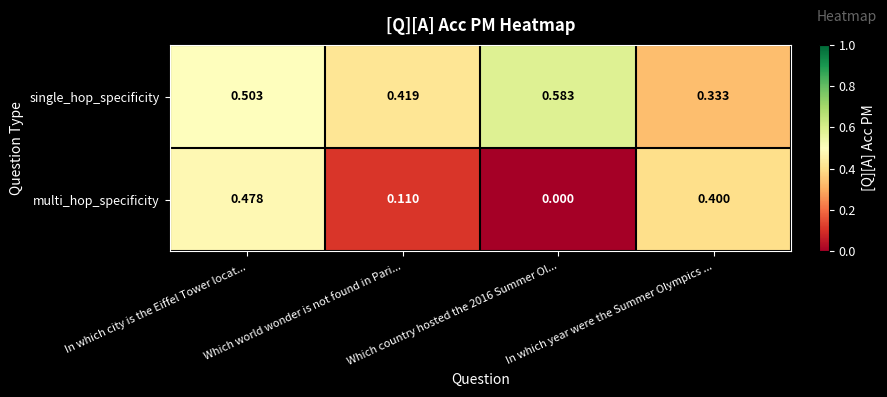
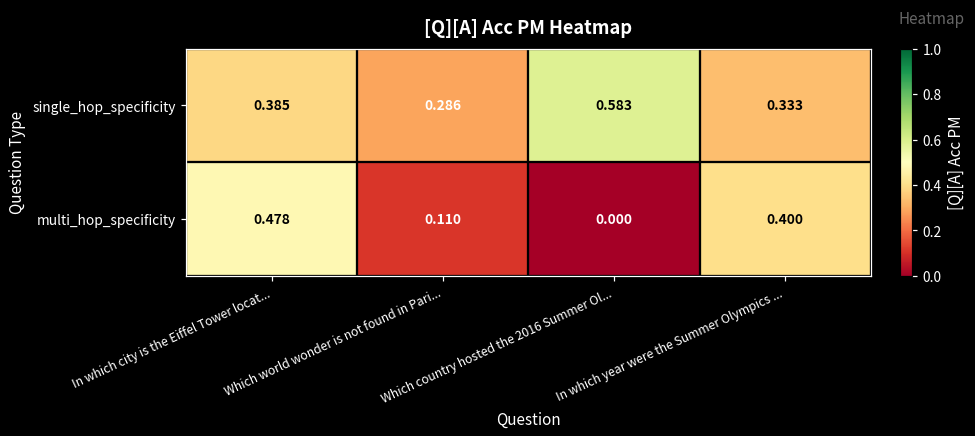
  {
    "single_hop_specificity": {
-     "In which city is the Eiffel Tower locat...": 0.503,
-     "Which world wonder is not found in Pari...": 0.419,
+     "In which city is the Eiffel Tower locat...": 0.385,
+     "Which world wonder is not found in Pari...": 0.286,
      "Which country hosted the 2016 Summer Ol...": 0.583,
      "In which year were the Summer Olympics ...": 0.333
    },
    "multi_hop_specificity": {
      "In which city is the Eiffel Tower locat...": 0.478,
      "Which world wonder is not found in Pari...": 0.110,
      "Which country hosted the 2016 Summer Ol...": 0.000,
      "In which year were the Summer Olympics ...": 0.400
    }
  }
